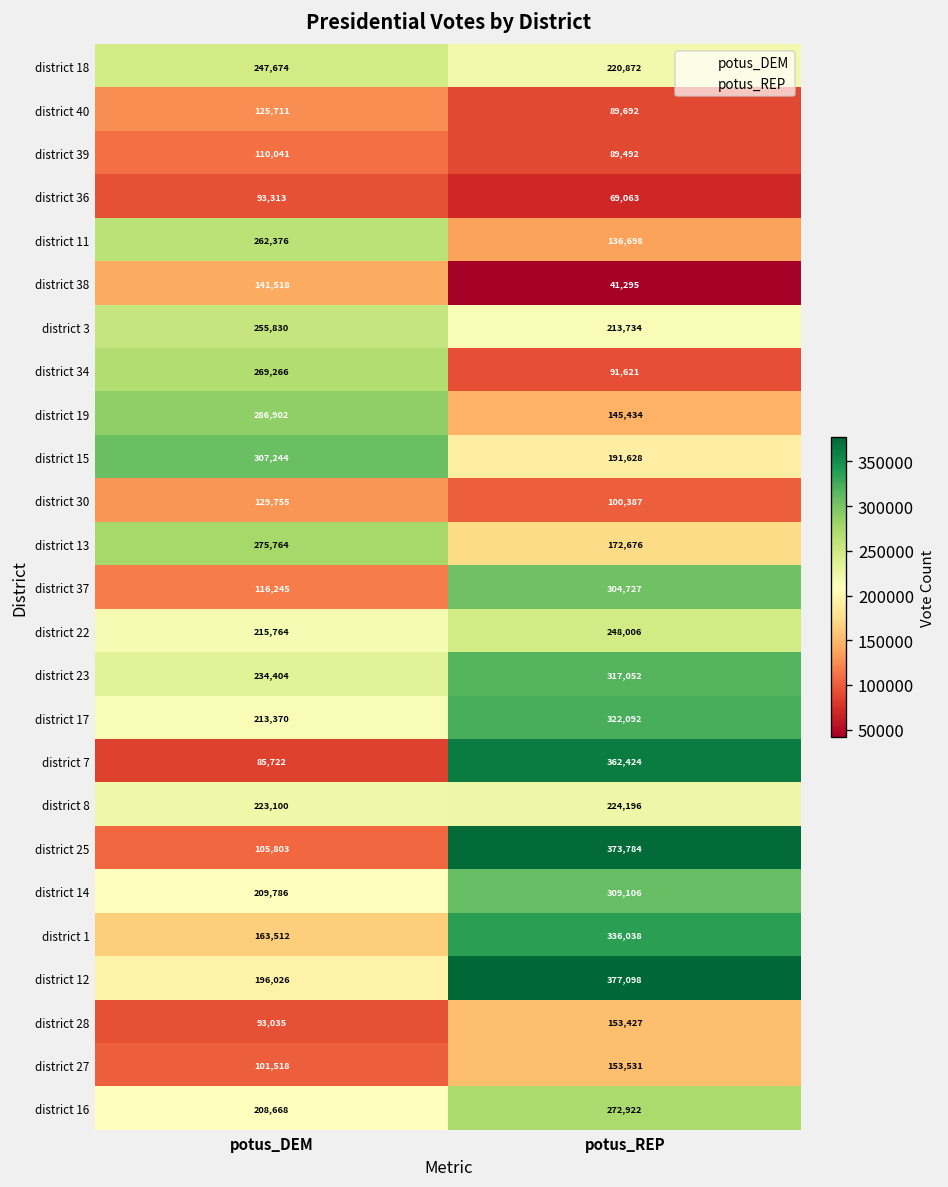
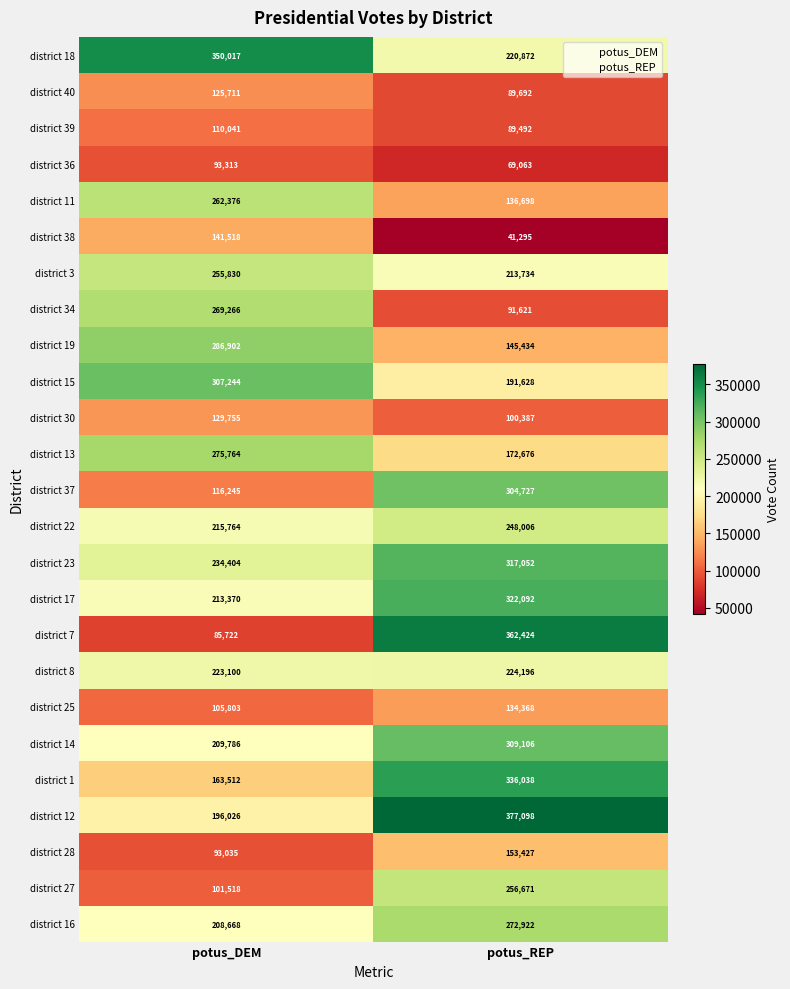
  {
    "district 18": {
-     "potus_DEM": "247,674",
+     "potus_DEM": "350,017",
      "potus_REP": "220,872"
    },
    "district 40": {
      "potus_DEM": "125,711",
      "potus_REP": "89,692"
    },
    "district 39": {
      "potus_DEM": "110,041",
      "potus_REP": "89,492"
    },
    "district 36": {
      "potus_DEM": "93,313",
      "potus_REP": "69,063"
    },
    "district 11": {
      "potus_DEM": "262,376",
      "potus_REP": "136,698"
    },
    "district 38": {
      "potus_DEM": "141,518",
      "potus_REP": "41,295"
    },
    "district 3": {
      "potus_DEM": "255,830",
      "potus_REP": "213,734"
    },
    "district 34": {
      "potus_DEM": "269,266",
      "potus_REP": "91,621"
    },
    "district 19": {
      "potus_DEM": "286,902",
      "potus_REP": "145,434"
    },
    "district 15": {
      "potus_DEM": "307,244",
      "potus_REP": "191,628"
    },
    "district 30": {
      "potus_DEM": "129,755",
      "potus_REP": "100,387"
    },
    "district 13": {
      "potus_DEM": "275,764",
      "potus_REP": "172,676"
    },
    "district 37": {
      "potus_DEM": "116,245",
      "potus_REP": "304,727"
    },
    "district 22": {
      "potus_DEM": "215,764",
      "potus_REP": "248,006"
    },
    "district 23": {
      "potus_DEM": "234,404",
      "potus_REP": "317,052"
    },
    "district 17": {
      "potus_DEM": "213,370",
      "potus_REP": "322,092"
    },
    "district 7": {
      "potus_DEM": "85,722",
      "potus_REP": "362,424"
    },
    "district 8": {
      "potus_DEM": "223,100",
      "potus_REP": "224,196"
    },
    "district 25": {
      "potus_DEM": "105,803",
-     "potus_REP": "373,784"
+     "potus_REP": "134,368"
    },
    "district 14": {
      "potus_DEM": "209,786",
      "potus_REP": "309,106"
    },
    "district 1": {
      "potus_DEM": "163,512",
      "potus_REP": "336,038"
    },
    "district 12": {
      "potus_DEM": "196,026",
      "potus_REP": "377,098"
    },
    "district 28": {
      "potus_DEM": "93,035",
      "potus_REP": "153,427"
    },
    "district 27": {
      "potus_DEM": "101,518",
-     "potus_REP": "153,531"
+     "potus_REP": "256,671"
    },
    "district 16": {
      "potus_DEM": "208,668",
      "potus_REP": "272,922"
    }
  }
